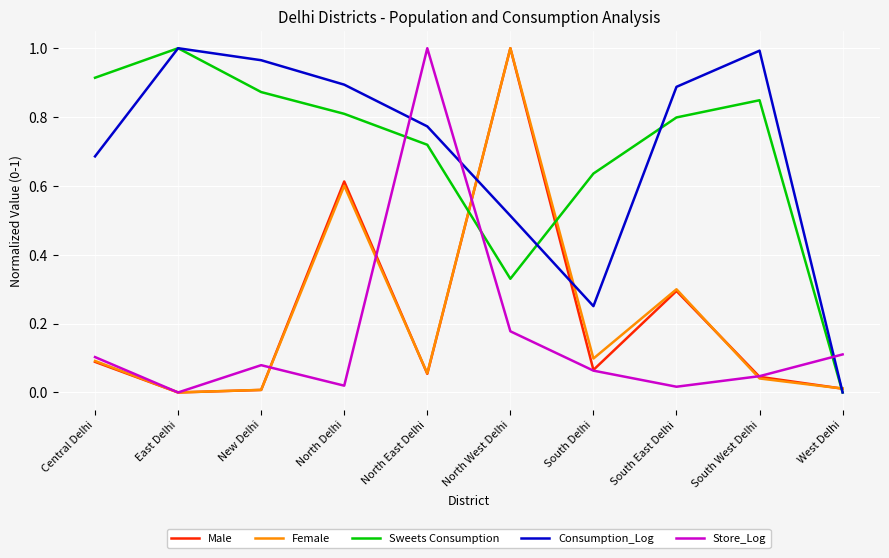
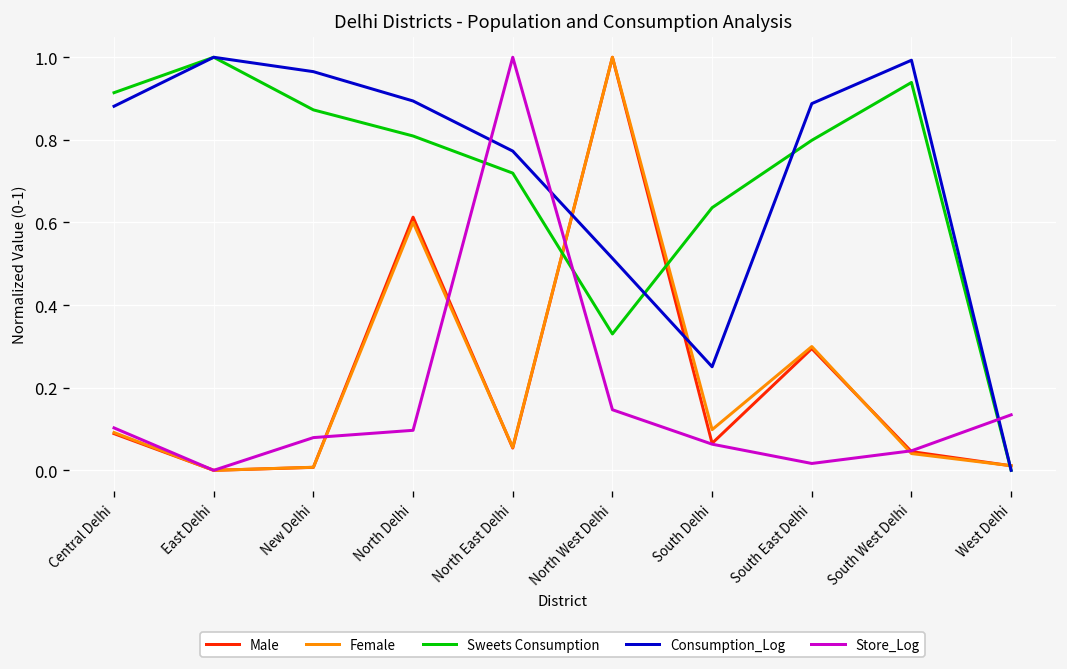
  {
    "Male": {
      "North Delhi": 0.61
    },
    "Female": {
      "North Delhi": 0.60,
      "South Delhi": 0.10
    },
    "Sweets Consumption": {
      "Central Delhi": 0.91,
      "New Delhi": 0.87,
      "North Delhi": 0.81,
      "North East Delhi": 0.72,
      "North West Delhi": 0.33,
      "South Delhi": 0.64,
      "South East Delhi": 0.80,
-     "South West Delhi": 0.85
+     "South West Delhi": 0.94
    },
    "Consumption_Log": {
-     "Central Delhi": 0.69,
+     "Central Delhi": 0.88,
      "New Delhi": 0.97,
      "North Delhi": 0.89,
      "North East Delhi": 0.77,
      "North West Delhi": 0.51,
      "South Delhi": 0.25,
      "South East Delhi": 0.89,
      "South West Delhi": 0.99
    },
    "Store_Log": {
      "Central Delhi": 0.10,
      "New Delhi": 0.08,
-     "North Delhi": 0.02,
+     "North Delhi": 0.10,
      "North East Delhi": 1.00,
-     "North West Delhi": 0.18,
+     "North West Delhi": 0.15,
      "South East Delhi": 0.02,
-     "West Delhi": 0.11
+     "West Delhi": 0.13
    }
  }
